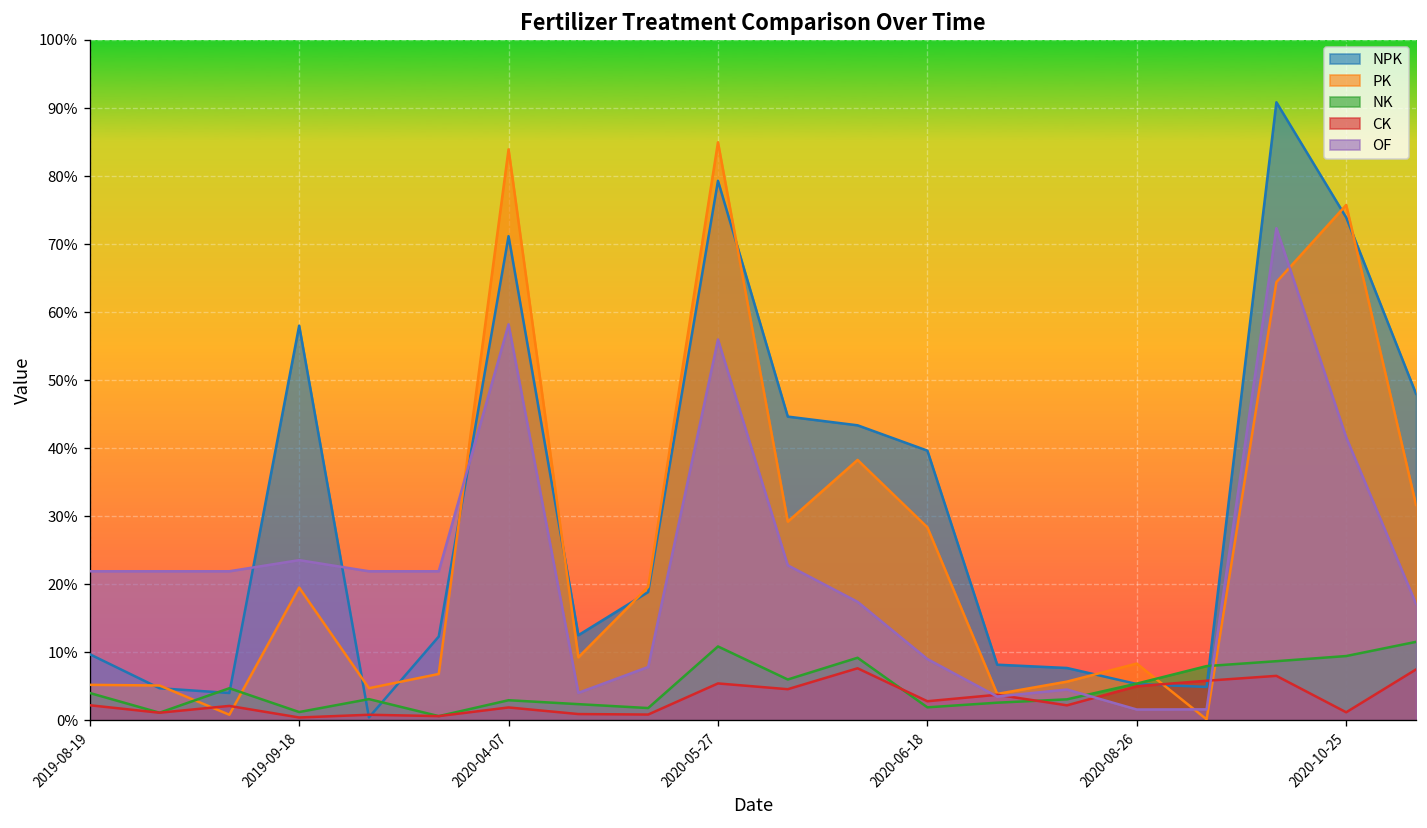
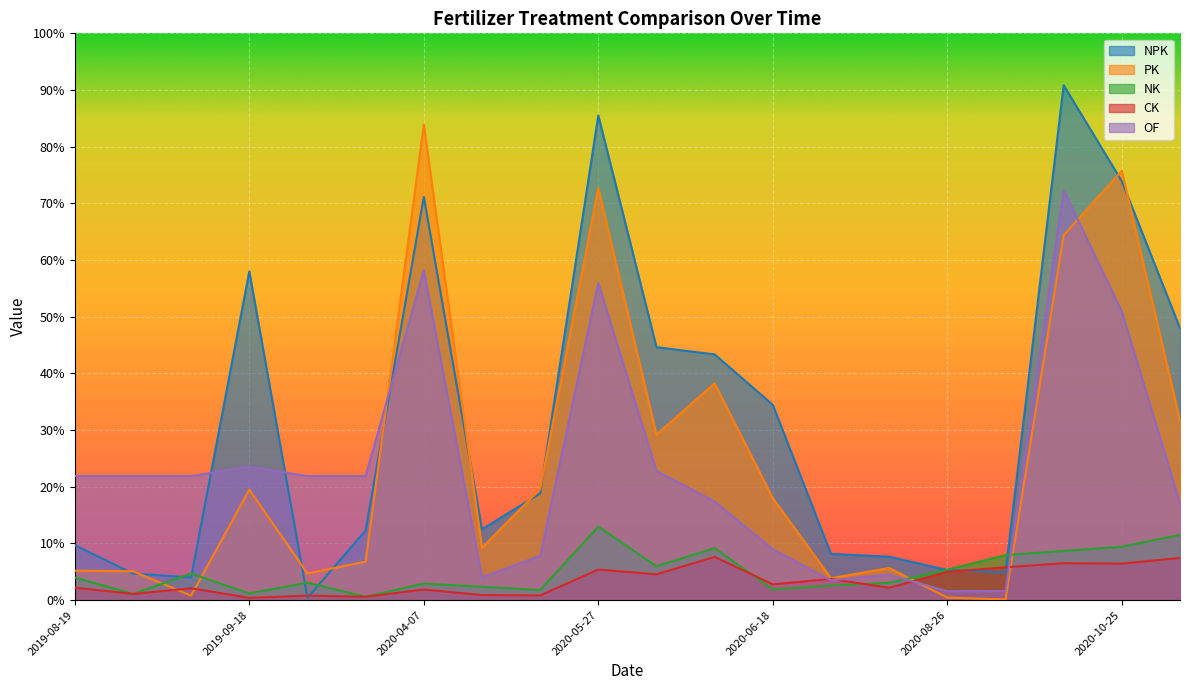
  {
    "NPK": {
      "2019-08-19": "10%",
      "2019-09-18": "58%",
      "2020-04-07": "71%",
-     "2020-05-27": "79%",
-     "2020-06-18": "40%",
+     "2020-05-27": "86%",
+     "2020-06-18": "34%",
      "2020-10-25": "74%"
    },
    "PK": {
      "2019-08-19": "5%",
      "2019-09-18": "20%",
      "2020-04-07": "84%",
-     "2020-05-27": "85%",
-     "2020-06-18": "28%",
-     "2020-08-26": "8%",
+     "2020-05-27": "73%",
+     "2020-06-18": "18%",
+     "2020-08-26": "0%",
      "2020-10-25": "76%"
    },
    "NK": {
      "2019-08-19": "4%",
      "2019-09-18": "1%",
      "2020-04-07": "3%",
-     "2020-05-27": "11%",
+     "2020-05-27": "13%",
      "2020-06-18": "2%",
      "2020-10-25": "9%"
    },
    "CK": {
      "2019-08-19": "2%",
      "2019-09-18": "0%",
      "2020-04-07": "2%",
      "2020-05-27": "5%",
      "2020-06-18": "3%",
-     "2020-10-25": "1%"
+     "2020-10-25": "6%"
    },
    "OF": {
      "2019-08-19": "22%",
      "2019-09-18": "24%",
      "2020-04-07": "58%",
      "2020-05-27": "56%",
      "2020-06-18": "9%",
      "2020-08-26": "2%",
-     "2020-10-25": "42%"
+     "2020-10-25": "51%"
    }
  }
